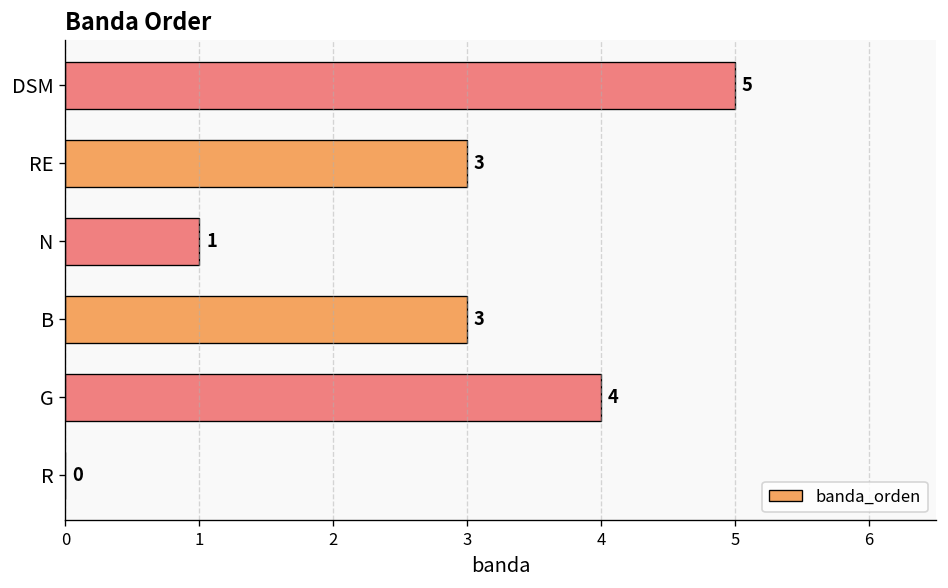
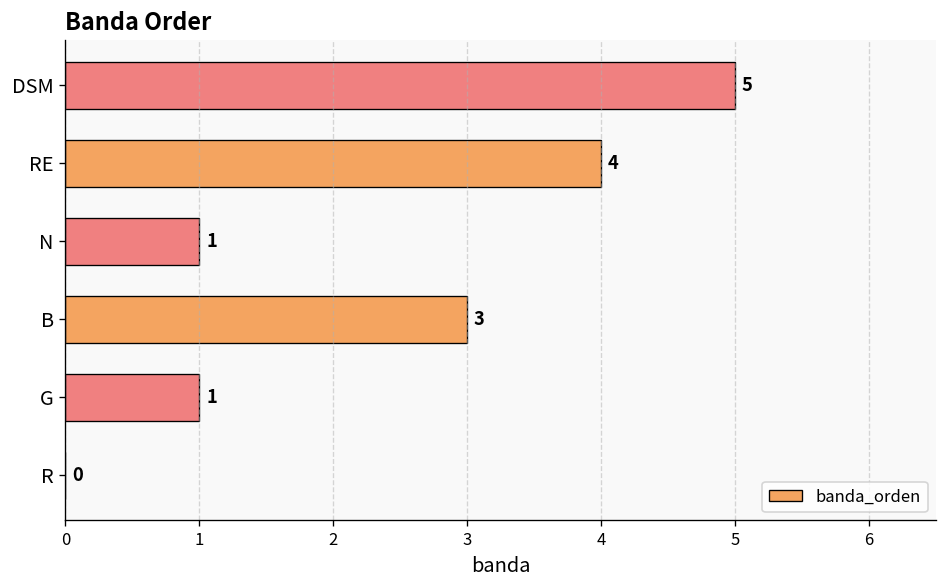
  {
    "DSM": 5,
-   "RE": 3,
+   "RE": 4,
    "N": 1,
    "B": 3,
-   "G": 4,
+   "G": 1,
    "R": 0
  }
